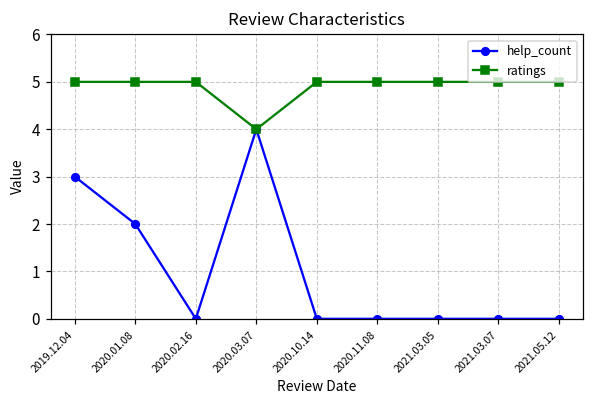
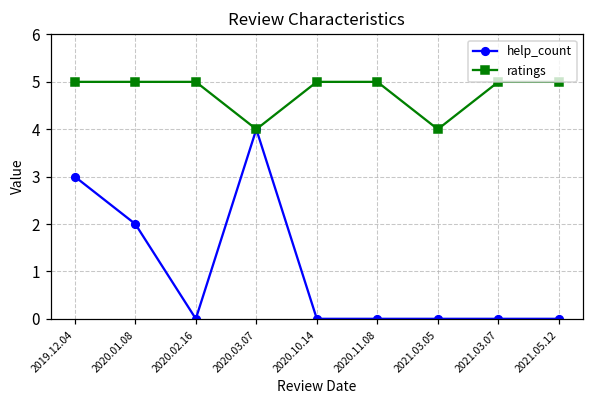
  {
    "help_count": {
      "2019.12.04": 3,
      "2020.01.08": 2,
      "2020.02.16": 0,
      "2020.10.14": 0,
      "2020.11.08": 0,
      "2021.03.05": 0,
      "2021.03.07": 0,
      "2021.05.12": 0
    },
    "ratings": {
      "2019.12.04": 5,
      "2020.01.08": 5,
      "2020.02.16": 5,
      "2020.10.14": 5,
      "2020.11.08": 5,
-     "2021.03.05": 5,
+     "2021.03.05": 4,
      "2021.03.07": 5,
      "2021.05.12": 5
    }
  }
